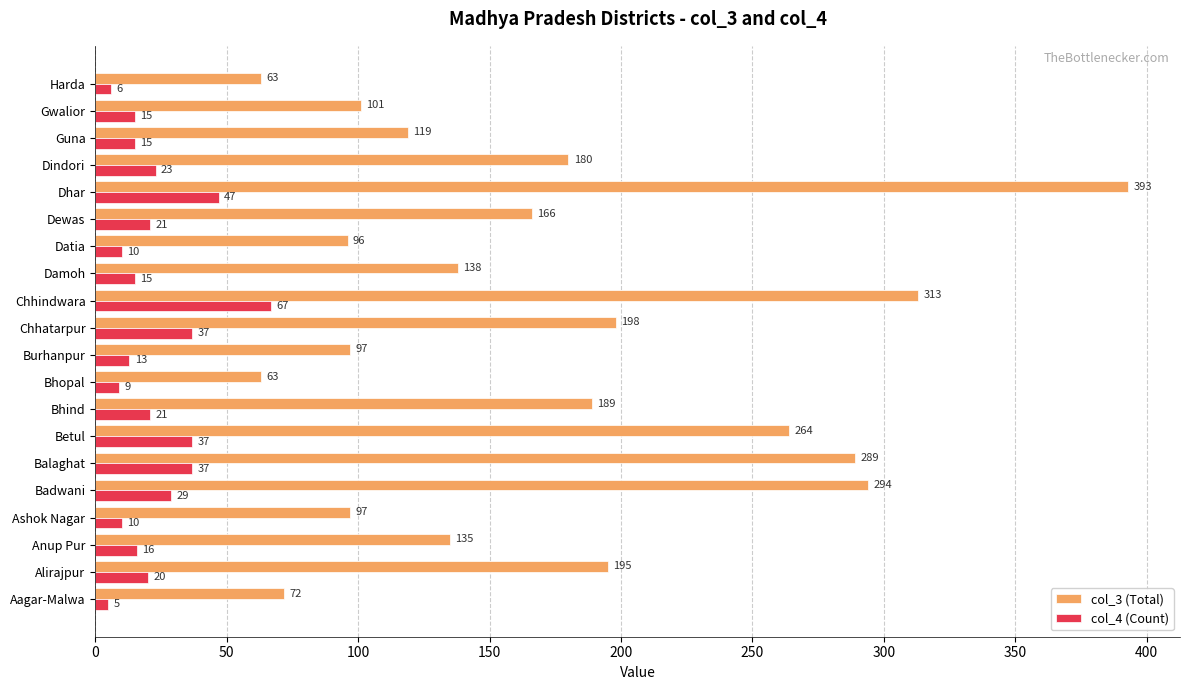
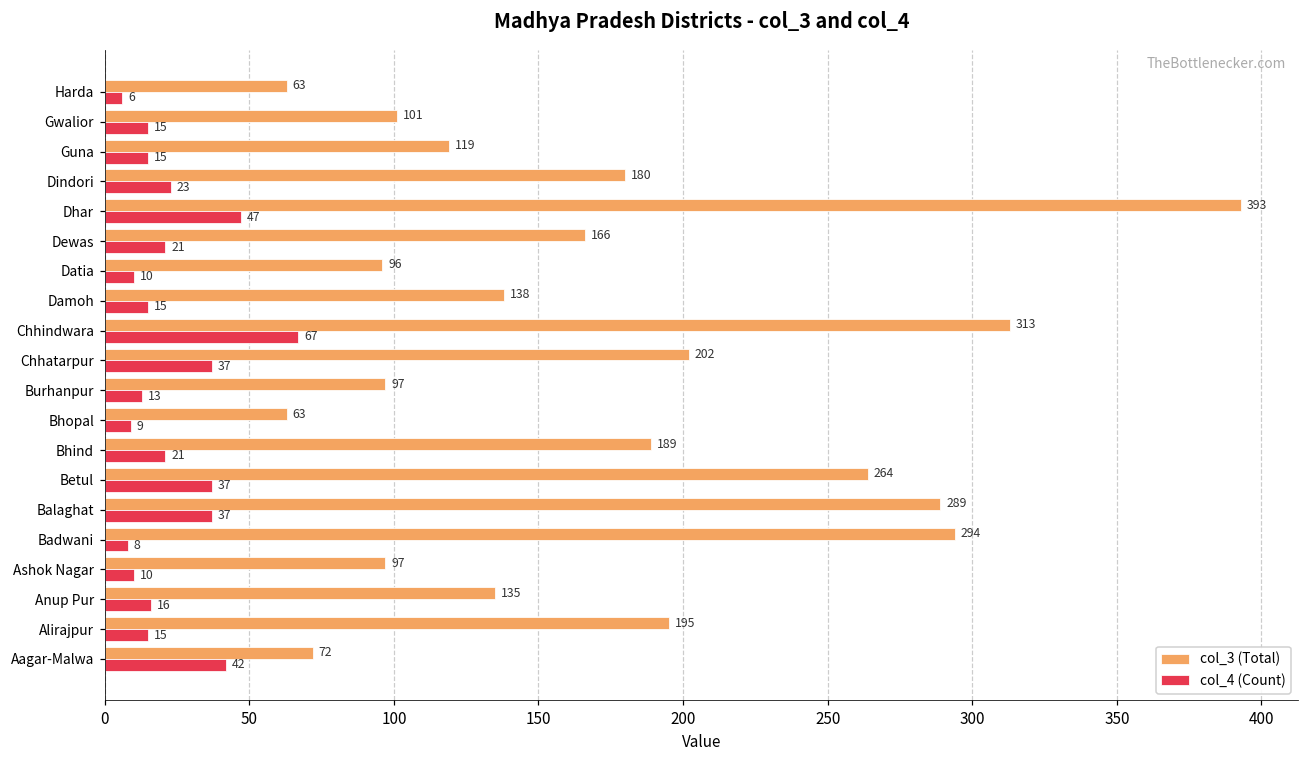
  {
    "col_3 (Total)": {
      "Harda": 63,
      "Gwalior": 101,
      "Guna": 119,
      "Dindori": 180,
      "Dhar": 393,
      "Dewas": 166,
      "Datia": 96,
      "Damoh": 138,
      "Chhindwara": 313,
-     "Chhatarpur": 198,
+     "Chhatarpur": 202,
      "Burhanpur": 97,
      "Bhopal": 63,
      "Bhind": 189,
      "Betul": 264,
      "Balaghat": 289,
      "Badwani": 294,
      "Ashok Nagar": 97,
      "Anup Pur": 135,
      "Alirajpur": 195,
      "Aagar-Malwa": 72
    },
    "col_4 (Count)": {
      "Harda": 6,
      "Gwalior": 15,
      "Guna": 15,
      "Dindori": 23,
      "Dhar": 47,
      "Dewas": 21,
      "Datia": 10,
      "Damoh": 15,
      "Chhindwara": 67,
      "Chhatarpur": 37,
      "Burhanpur": 13,
      "Bhopal": 9,
      "Bhind": 21,
      "Betul": 37,
      "Balaghat": 37,
-     "Badwani": 29,
+     "Badwani": 8,
      "Ashok Nagar": 10,
      "Anup Pur": 16,
-     "Alirajpur": 20,
-     "Aagar-Malwa": 5
+     "Alirajpur": 15,
+     "Aagar-Malwa": 42
    }
  }
